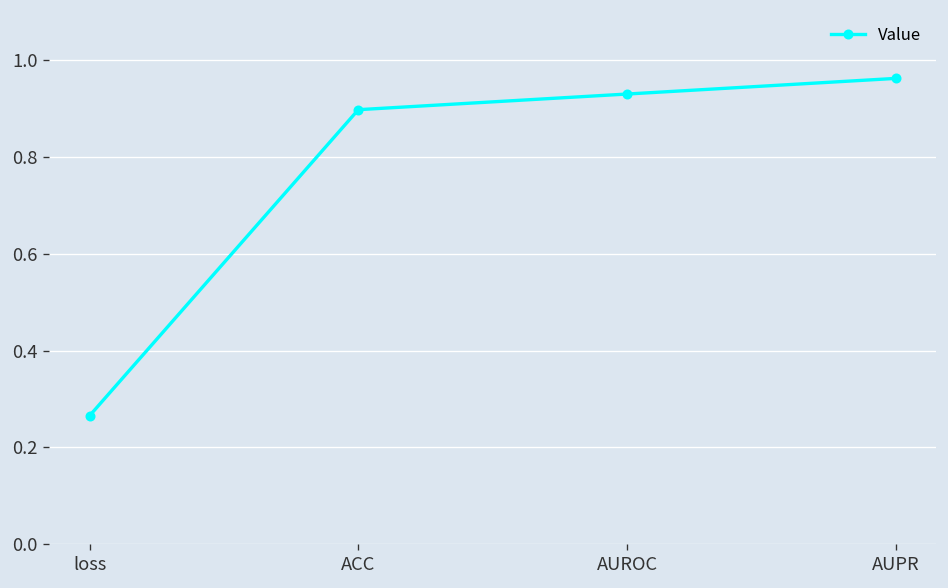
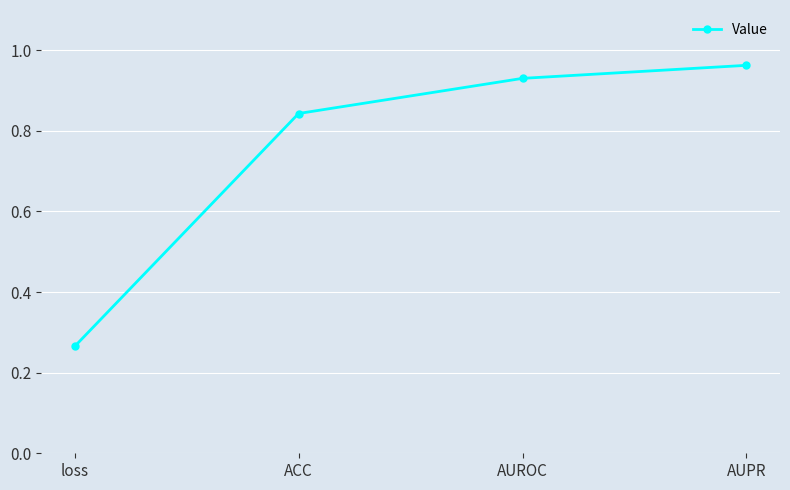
  {
    "loss": 0.27,
-   "ACC": 0.90,
+   "ACC": 0.84,
    "AUROC": 0.93,
    "AUPR": 0.96
  }
